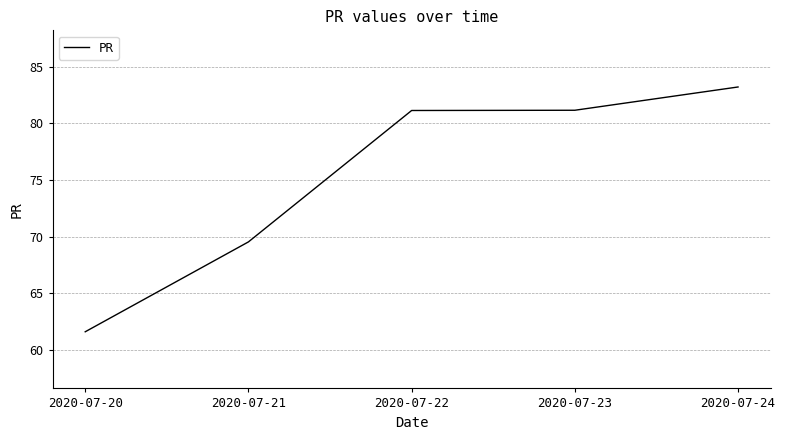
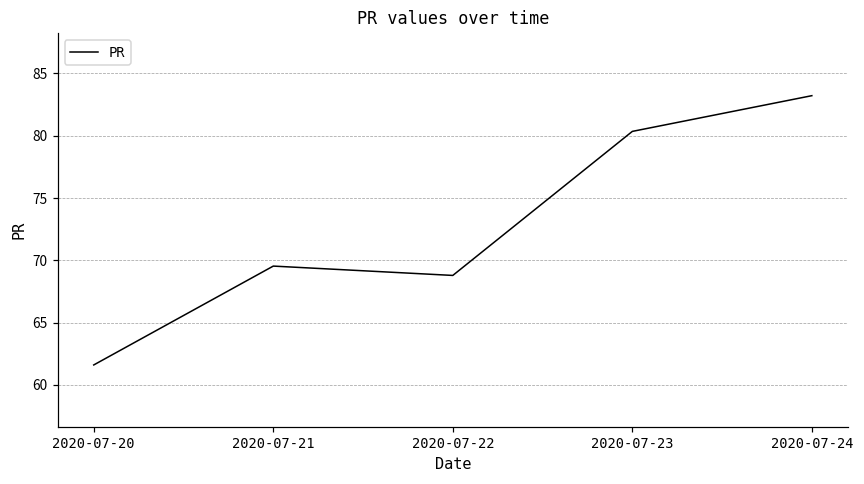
  {
    "2020-07-20": 61.6,
    "2020-07-21": 69.5,
-   "2020-07-22": 81.1,
-   "2020-07-23": 81.2,
+   "2020-07-22": 68.8,
+   "2020-07-23": 80.3,
    "2020-07-24": 83.2
  }
